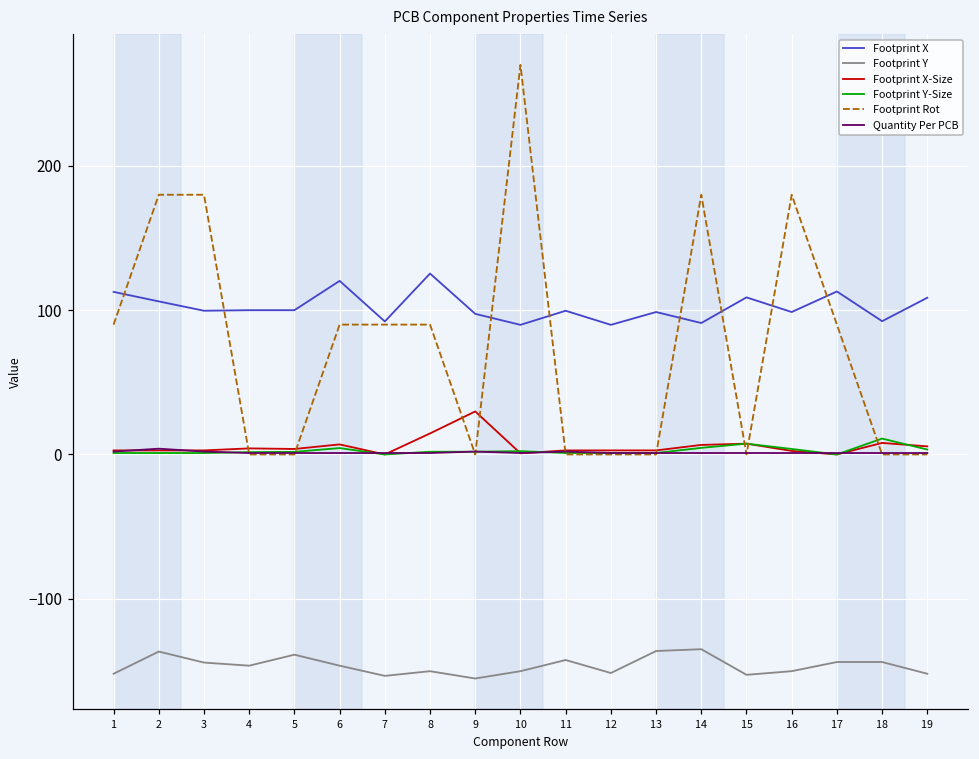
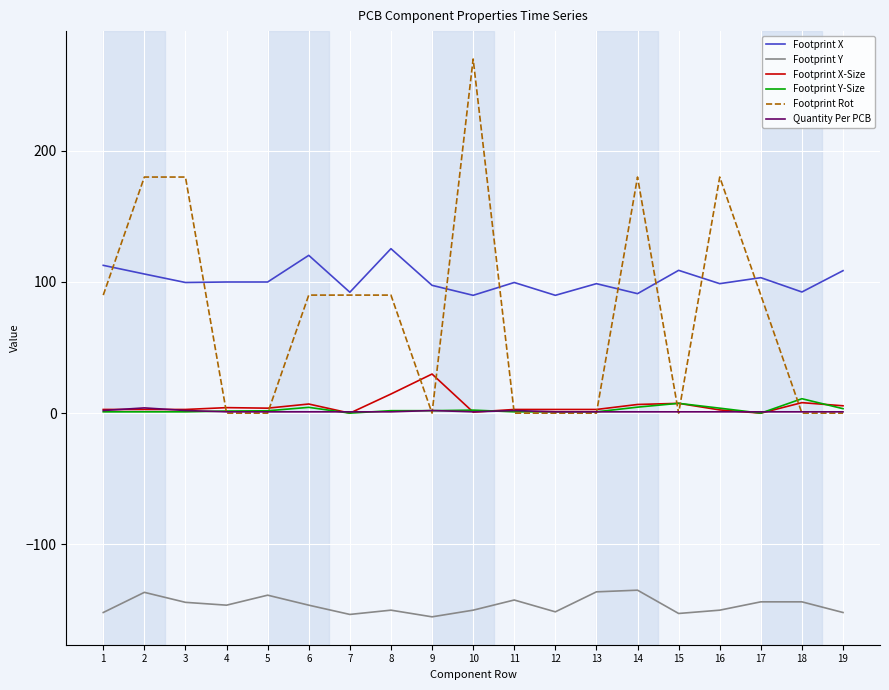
  {
    "Footprint X": {
      "1": 113,
      "2": 106,
      "3": 100,
      "4": 100,
      "5": 100,
      "6": 120,
      "7": 92,
      "8": 125,
      "9": 97,
      "10": 90,
      "11": 100,
      "12": 90,
      "13": 99,
      "14": 91,
      "15": 109,
      "16": 99,
-     "17": 113,
+     "17": 103,
      "18": 92,
      "19": 109
    },
    "Footprint Y": {
      "1": -152,
      "2": -137,
      "3": -144,
      "4": -146,
      "5": -139,
      "6": -146,
      "7": -153,
      "8": -150,
      "9": -155,
      "10": -150,
      "11": -142,
      "12": -151,
      "13": -136,
      "14": -135,
      "15": -153,
      "16": -150,
      "17": -144,
      "18": -144,
      "19": -152
    },
    "Footprint X-Size": {
      "4": 4,
      "5": 4,
      "6": 7,
      "8": 15,
      "9": 30,
      "14": 7,
      "18": 8,
      "19": 6
    },
    "Footprint Y-Size": {
      "6": 4,
      "14": 5,
      "18": 11,
      "19": 3
    },
    "Footprint Rot": {
      "1": 90,
      "2": 180,
      "3": 180,
      "6": 90,
      "7": 90,
      "8": 90,
      "10": 270,
      "14": 180,
      "16": 180,
      "17": 90
    },
    "Quantity Per PCB": {
      "6": 1,
      "14": 1
    }
  }
